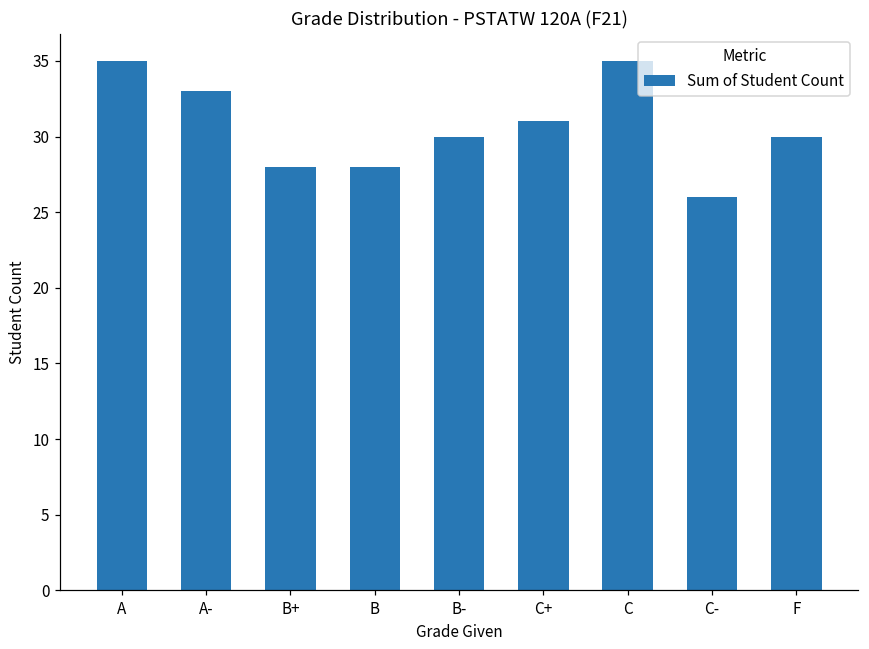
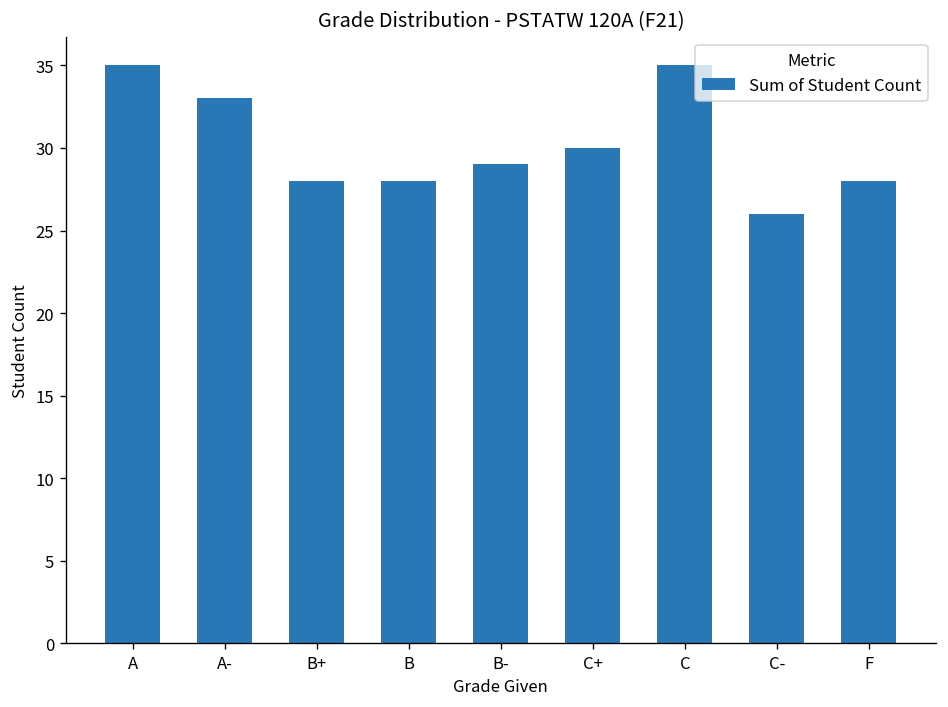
  {
    "A": 35,
    "A-": 33,
    "B+": 28,
    "B": 28,
-   "B-": 30,
-   "C+": 31,
+   "B-": 29,
+   "C+": 30,
    "C": 35,
    "C-": 26,
-   "F": 30
+   "F": 28
  }
